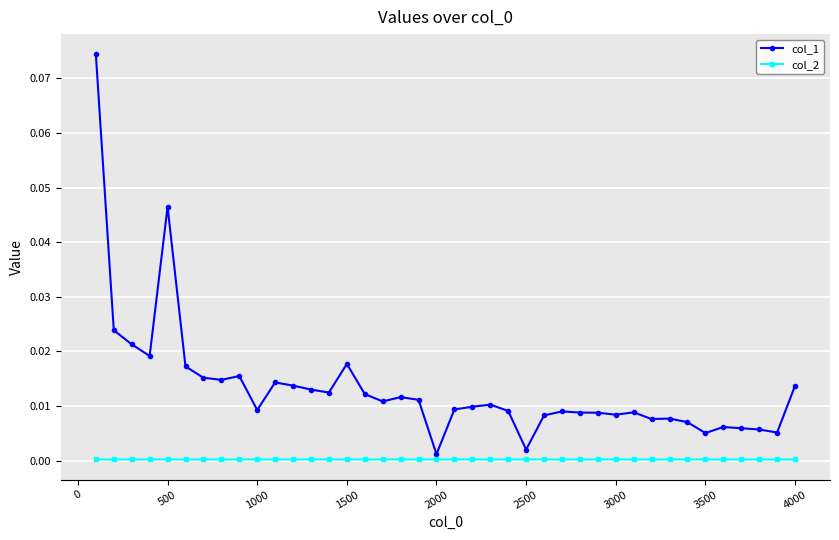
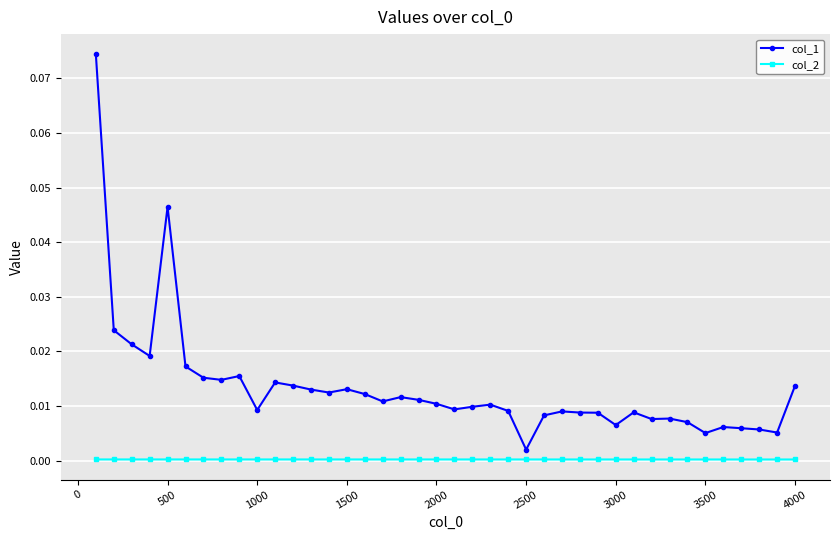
  {
    "col_1": {
      "500": 0.046,
      "1000": 0.009,
-     "1500": 0.018,
-     "2000": 0.001,
+     "1500": 0.013,
+     "2000": 0.010,
      "2500": 0.002,
-     "3000": 0.008,
+     "3000": 0.007,
      "3500": 0.005,
      "4000": 0.014
    },
    "col_2": {
      "500": 0.000,
      "1000": 0.000,
      "1500": 0.000,
      "2000": 0.000,
      "2500": 0.000,
      "3000": 0.000,
      "3500": 0.000,
      "4000": 0.000
    }
  }
